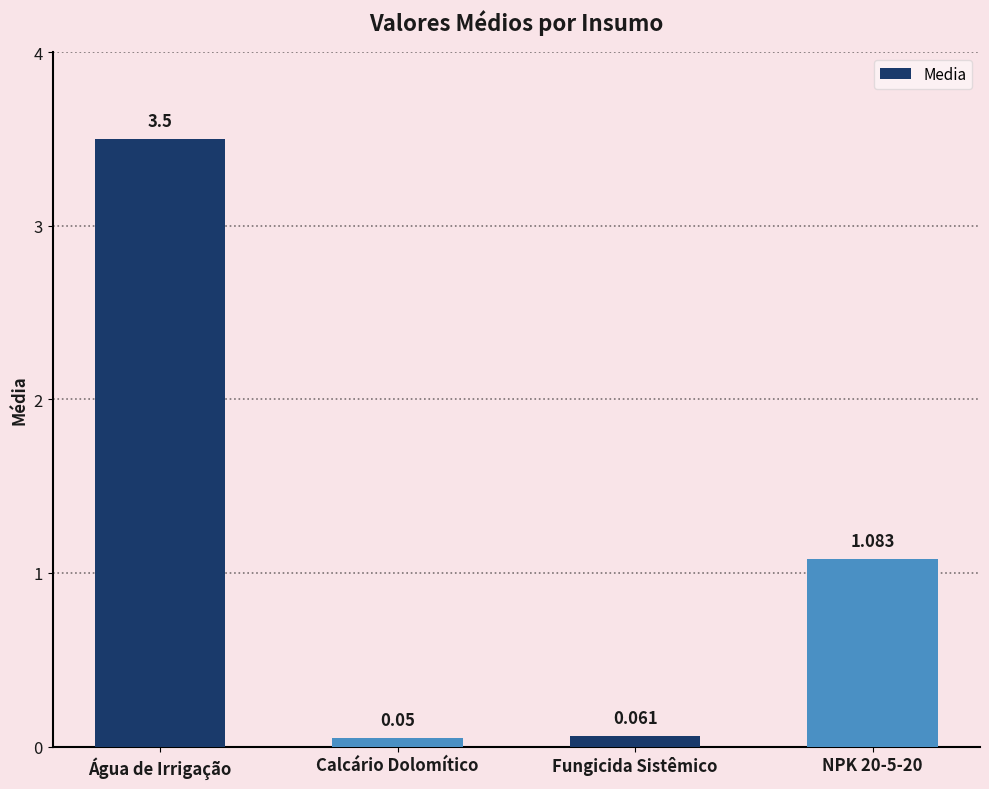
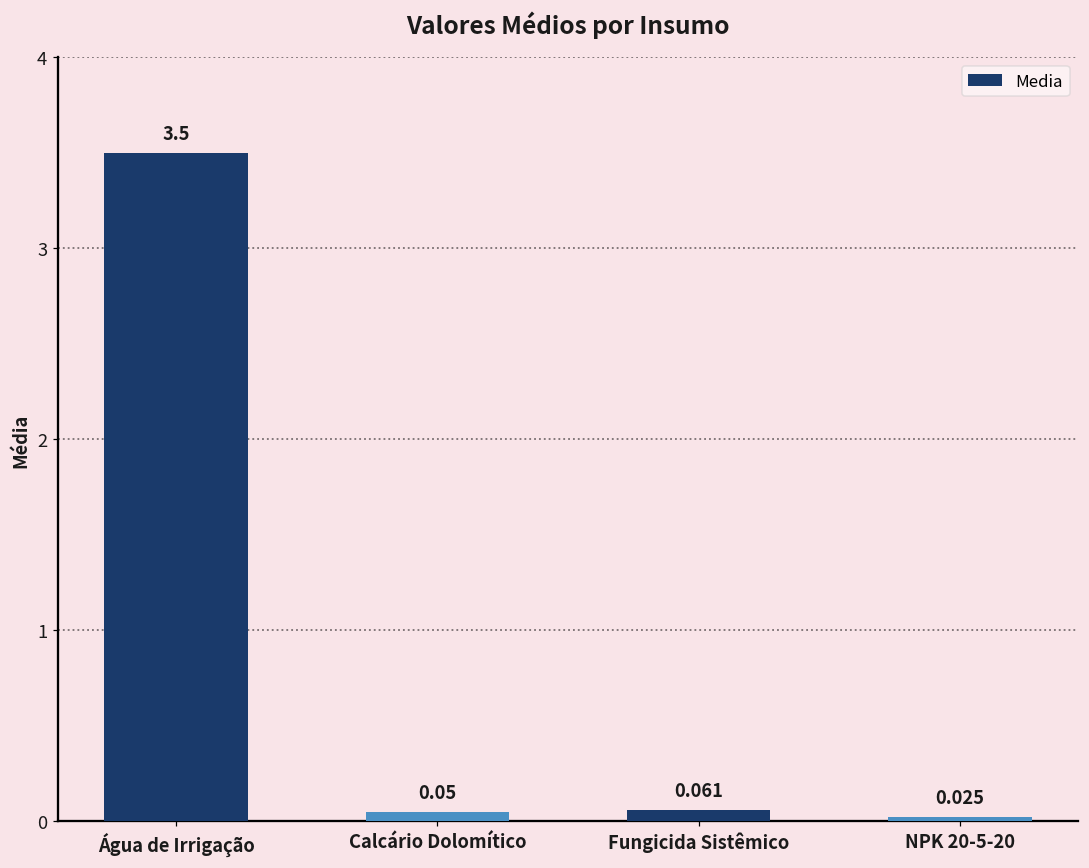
  {
    "Água de Irrigação": 3.5,
    "Calcário Dolomítico": 0.05,
    "Fungicida Sistêmico": 0.061,
-   "NPK 20-5-20": 1.083
+   "NPK 20-5-20": 0.025
  }
